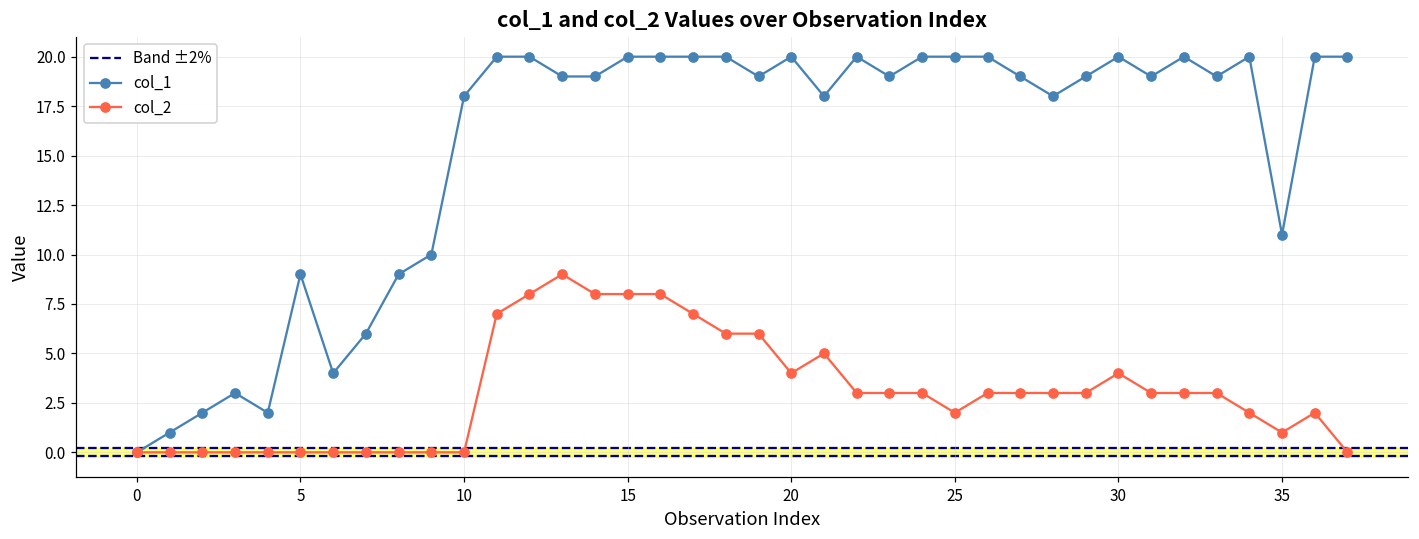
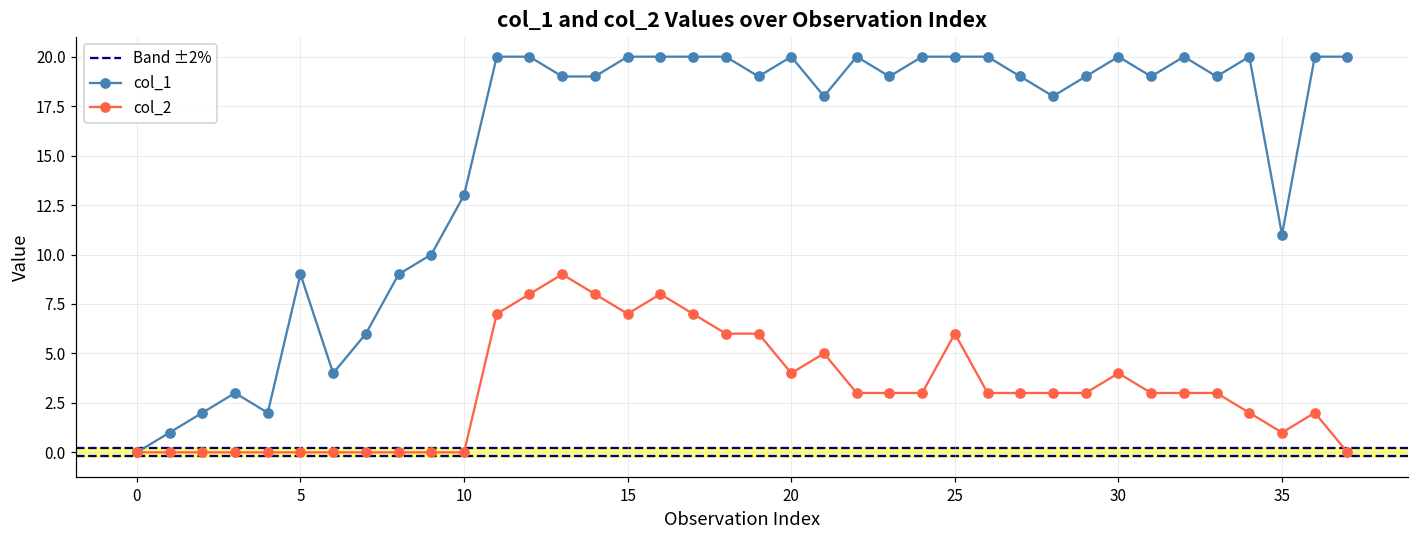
  {
    "col_1": {
      "5": 9,
-     "10": 18,
+     "10": 13,
      "15": 20,
      "20": 20,
      "25": 20,
      "30": 20,
      "35": 11
    },
    "col_2": {
      "5": 0,
      "10": 0,
-     "15": 8,
+     "15": 7,
      "20": 4,
-     "25": 2,
+     "25": 6,
      "30": 4,
      "35": 1
    }
  }
